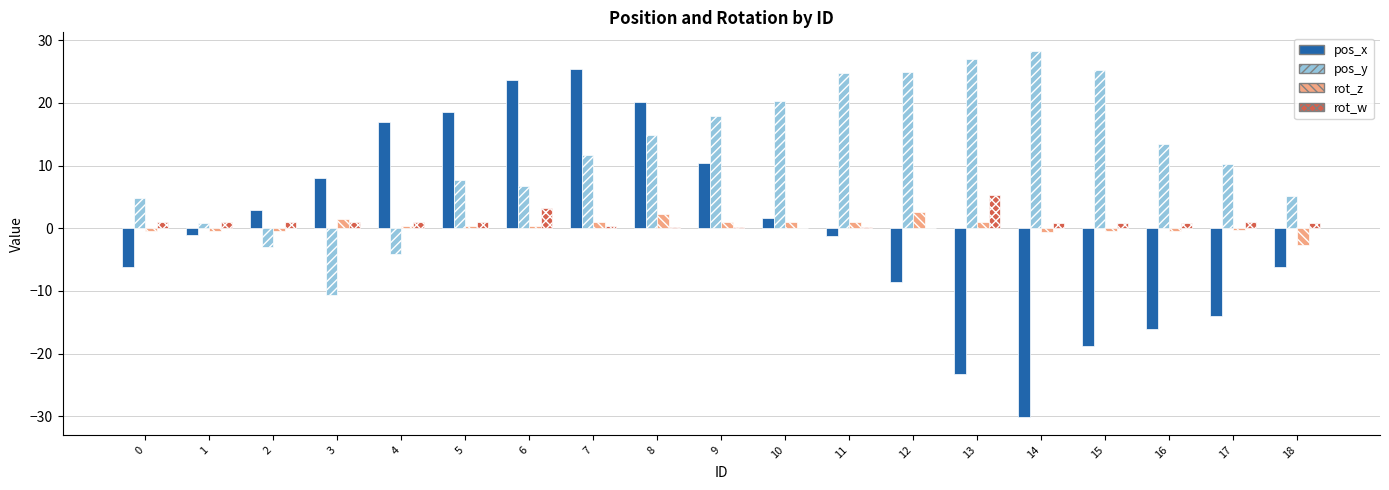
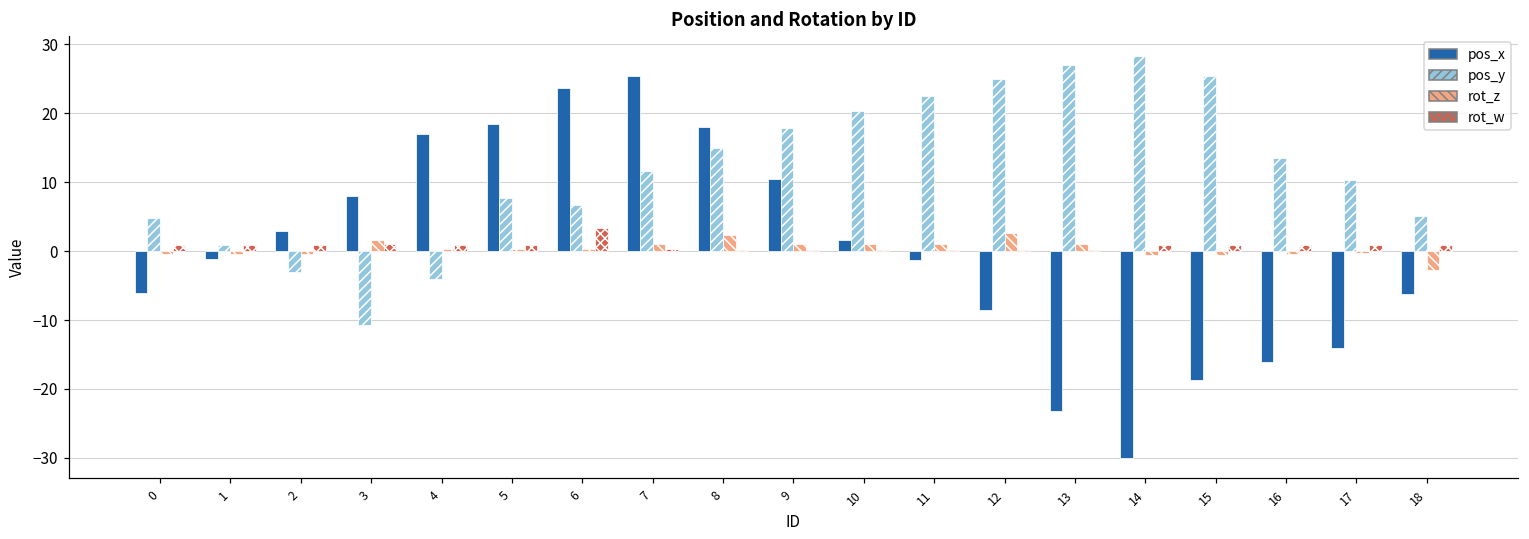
  {
    "pos_x": {
      "0": -6,
      "1": -1,
      "2": 3,
      "3": 8,
      "4": 17,
      "5": 18,
      "6": 24,
      "7": 25,
-     "8": 20,
+     "8": 18,
      "9": 10,
      "10": 2,
      "11": -1,
      "12": -9,
      "13": -23,
      "14": -30,
      "15": -19,
      "16": -16,
      "17": -14,
      "18": -6
    },
    "pos_y": {
      "0": 5,
      "1": 1,
      "2": -3,
      "3": -11,
      "4": -4,
      "5": 8,
      "6": 7,
      "7": 12,
      "8": 15,
      "9": 18,
      "10": 20,
-     "11": 25,
+     "11": 23,
      "12": 25,
      "13": 27,
      "14": 28,
      "15": 25,
      "16": 14,
      "17": 10,
      "18": 5
    },
    "rot_z": {
      "3": 2,
      "7": 1,
      "8": 2,
      "9": 1,
      "10": 1,
      "11": 1,
      "12": 3,
      "13": 1,
      "14": -1,
      "15": -1,
      "16": 0,
      "18": -3
    },
    "rot_w": {
      "0": 1,
      "1": 1,
      "2": 1,
      "3": 1,
      "4": 1,
      "5": 1,
      "6": 3,
-     "13": 5,
+     "13": 0,
      "14": 1,
      "15": 1,
      "16": 1,
      "17": 1,
      "18": 1
    }
  }
